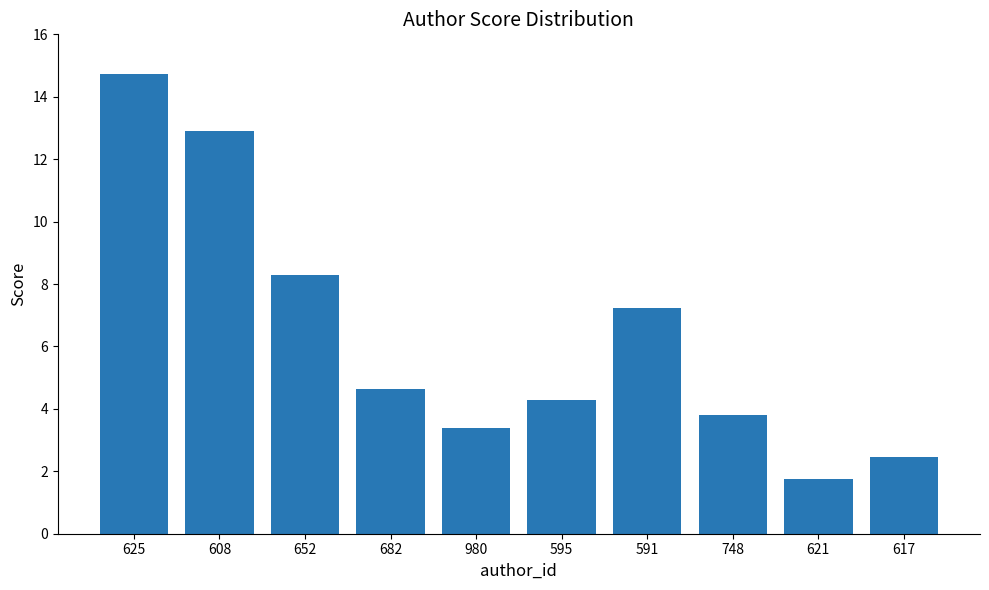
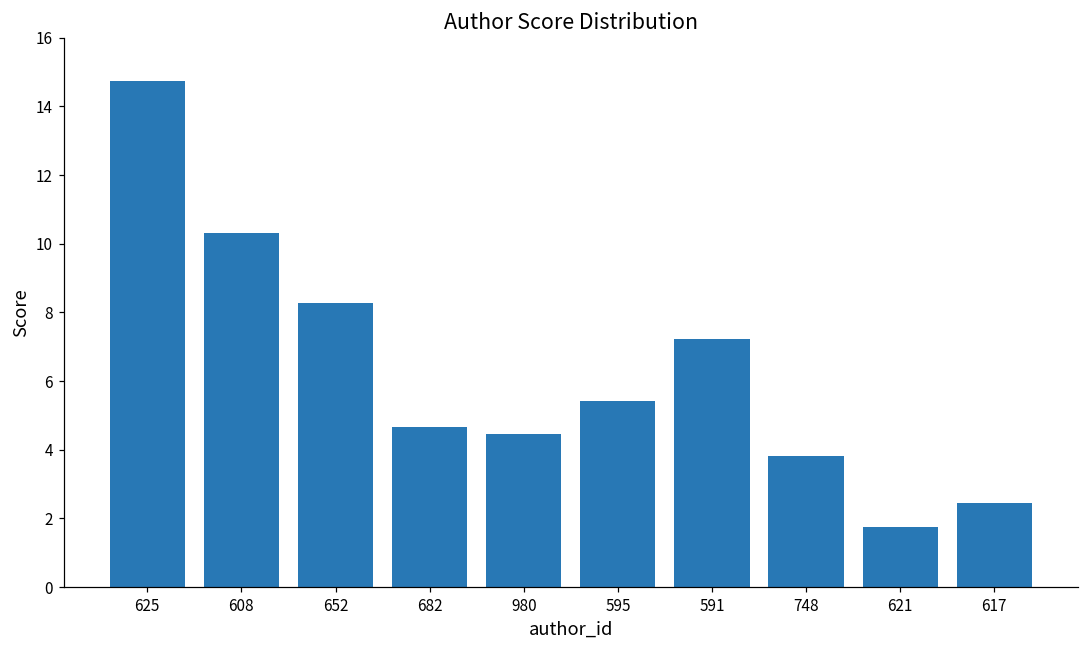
  {
    "625": 14.7,
-   "608": 12.9,
+   "608": 10.3,
    "652": 8.3,
    "682": 4.7,
-   "980": 3.4,
-   "595": 4.3,
+   "980": 4.5,
+   "595": 5.4,
    "591": 7.2,
    "748": 3.8,
    "621": 1.7,
    "617": 2.5
  }
